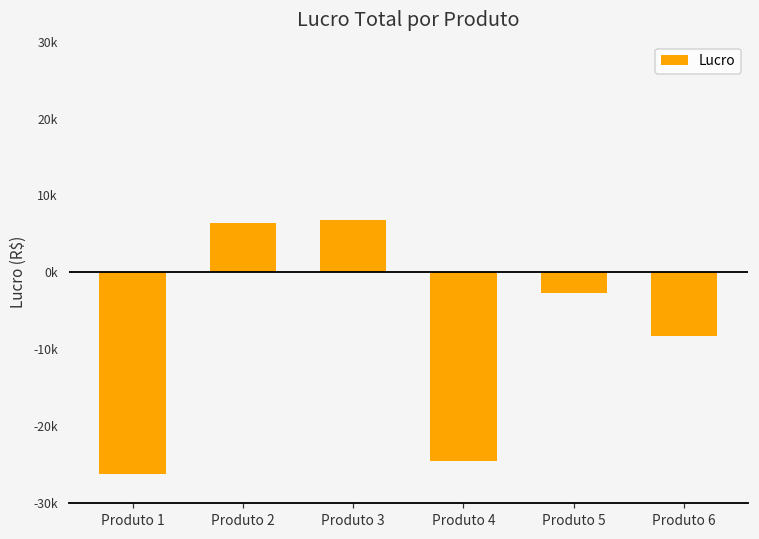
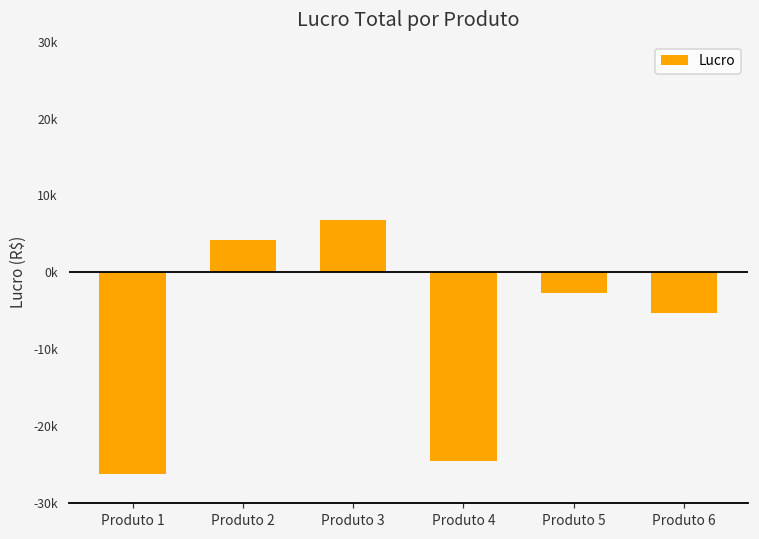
  {
    "Produto 1": -26000,
-   "Produto 2": 6000,
+   "Produto 2": 4000,
    "Produto 3": 7000,
    "Produto 4": -25000,
    "Produto 5": -3000,
-   "Produto 6": -8000
+   "Produto 6": -5000
  }
